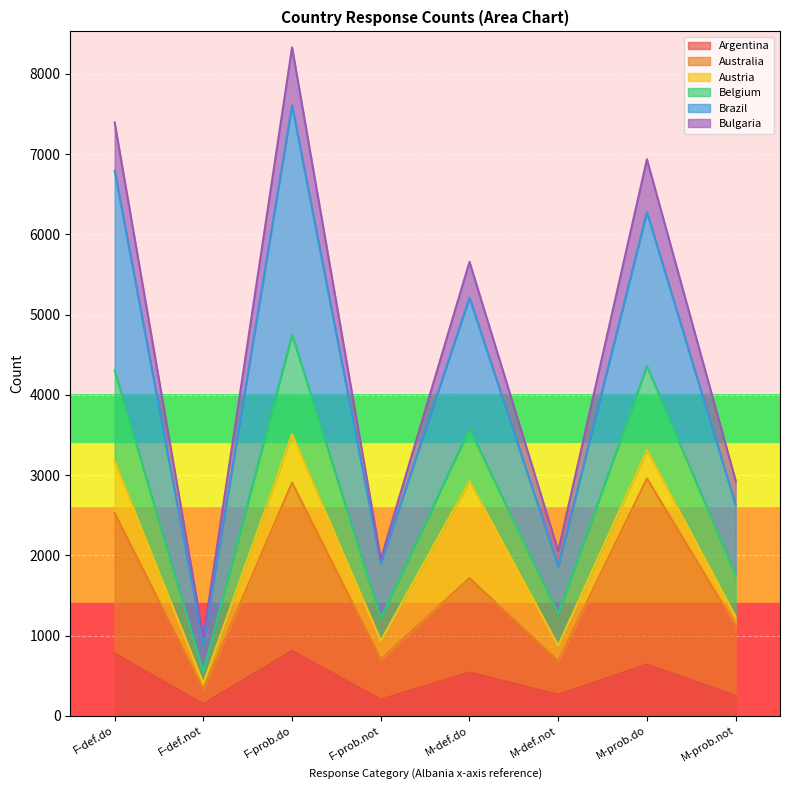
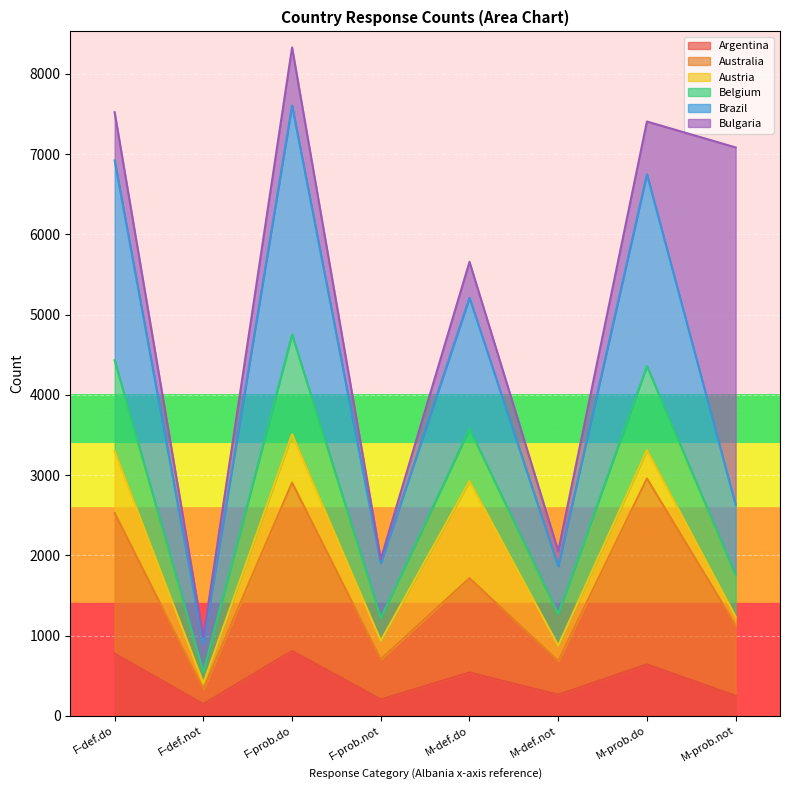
  {
    "Austria": {
-     "F-def.do": 600,
+     "F-def.do": 800,
      "F-def.not": 100,
      "F-prob.do": 600,
      "F-prob.not": 200,
      "M-def.do": 1200,
      "M-def.not": 200,
      "M-prob.do": 400,
      "M-prob.not": 100
    },
    "Belgium": {
      "F-def.do": 1100,
      "F-def.not": 100,
      "F-prob.do": 1200,
      "F-prob.not": 300,
      "M-def.do": 700,
      "M-def.not": 400,
      "M-prob.do": 1000,
      "M-prob.not": 500
    },
    "Brazil": {
      "F-def.do": 2500,
      "F-def.not": 400,
      "F-prob.do": 2900,
      "F-prob.not": 700,
      "M-def.do": 1600,
      "M-def.not": 600,
-     "M-prob.do": 1900,
+     "M-prob.do": 2400,
      "M-prob.not": 900
    },
    "Bulgaria": {
      "F-def.do": 600,
      "F-def.not": 100,
      "F-prob.do": 700,
      "F-prob.not": 100,
      "M-def.do": 400,
      "M-def.not": 200,
      "M-prob.do": 700,
-     "M-prob.not": 300
+     "M-prob.not": 4500
    }
  }
